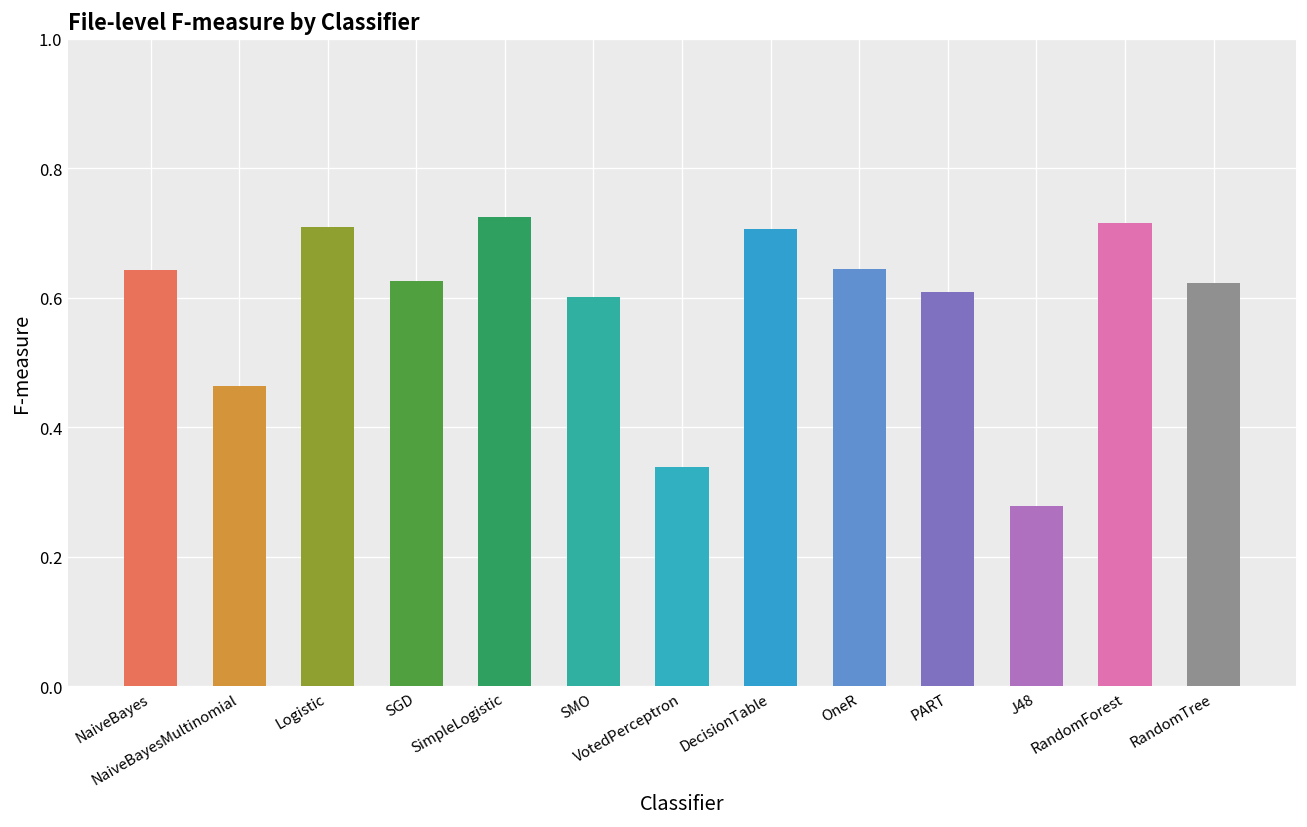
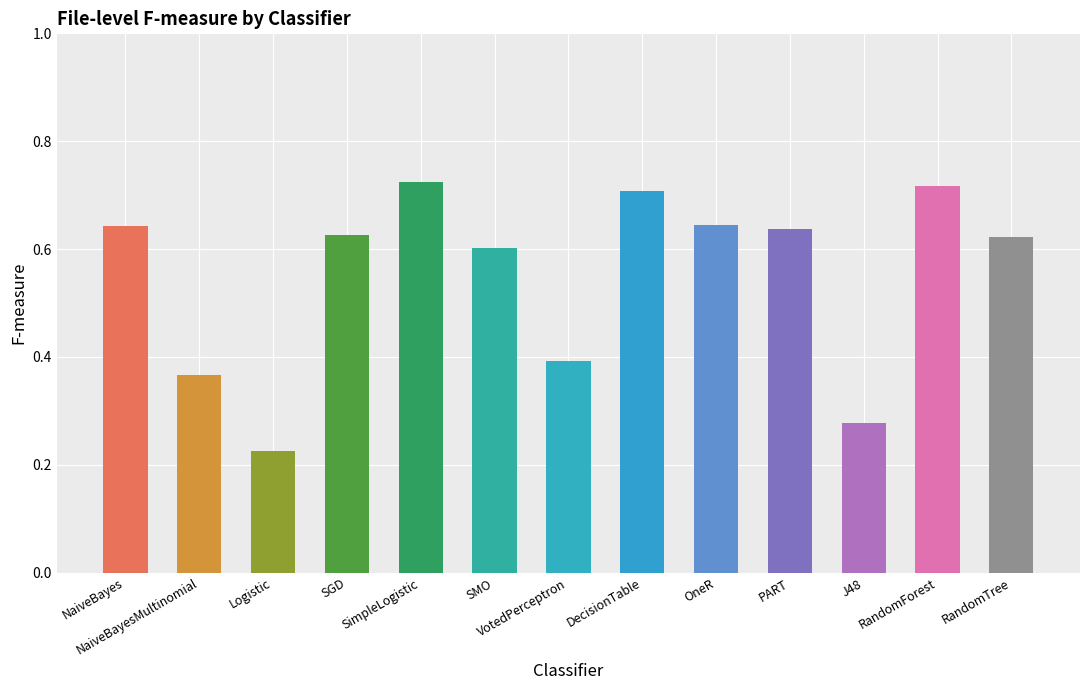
  {
    "NaiveBayes": 0.64,
-   "NaiveBayesMultinomial": 0.46,
-   "Logistic": 0.71,
+   "NaiveBayesMultinomial": 0.37,
+   "Logistic": 0.23,
    "SGD": 0.63,
    "SimpleLogistic": 0.72,
    "SMO": 0.60,
-   "VotedPerceptron": 0.34,
+   "VotedPerceptron": 0.39,
    "DecisionTable": 0.71,
    "OneR": 0.64,
-   "PART": 0.61,
+   "PART": 0.64,
    "J48": 0.28,
    "RandomForest": 0.72,
    "RandomTree": 0.62
  }
